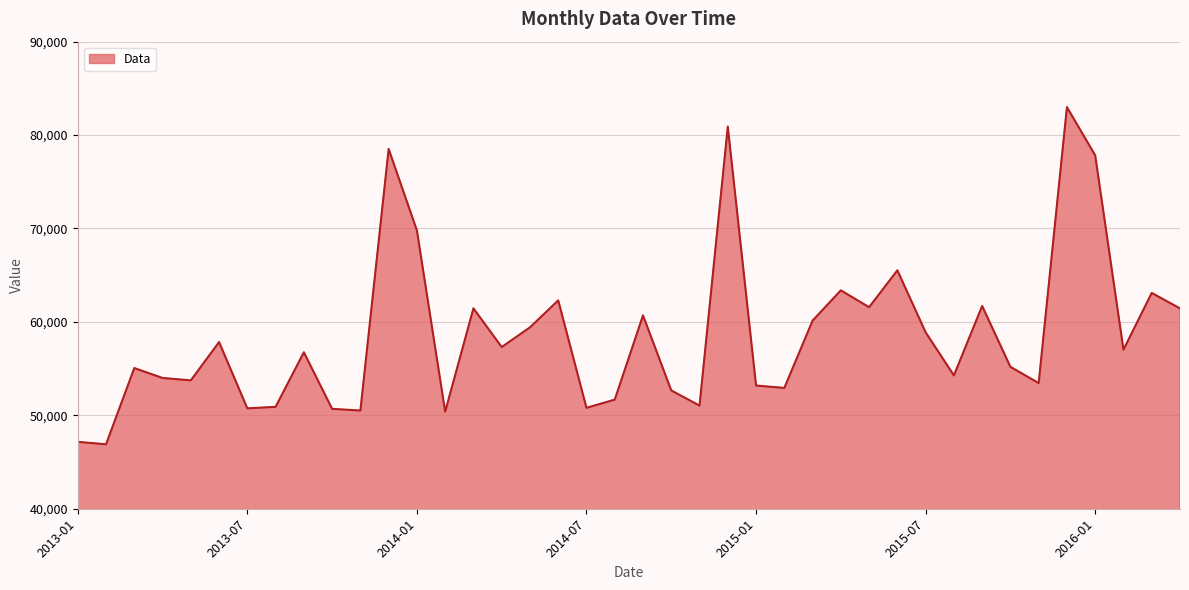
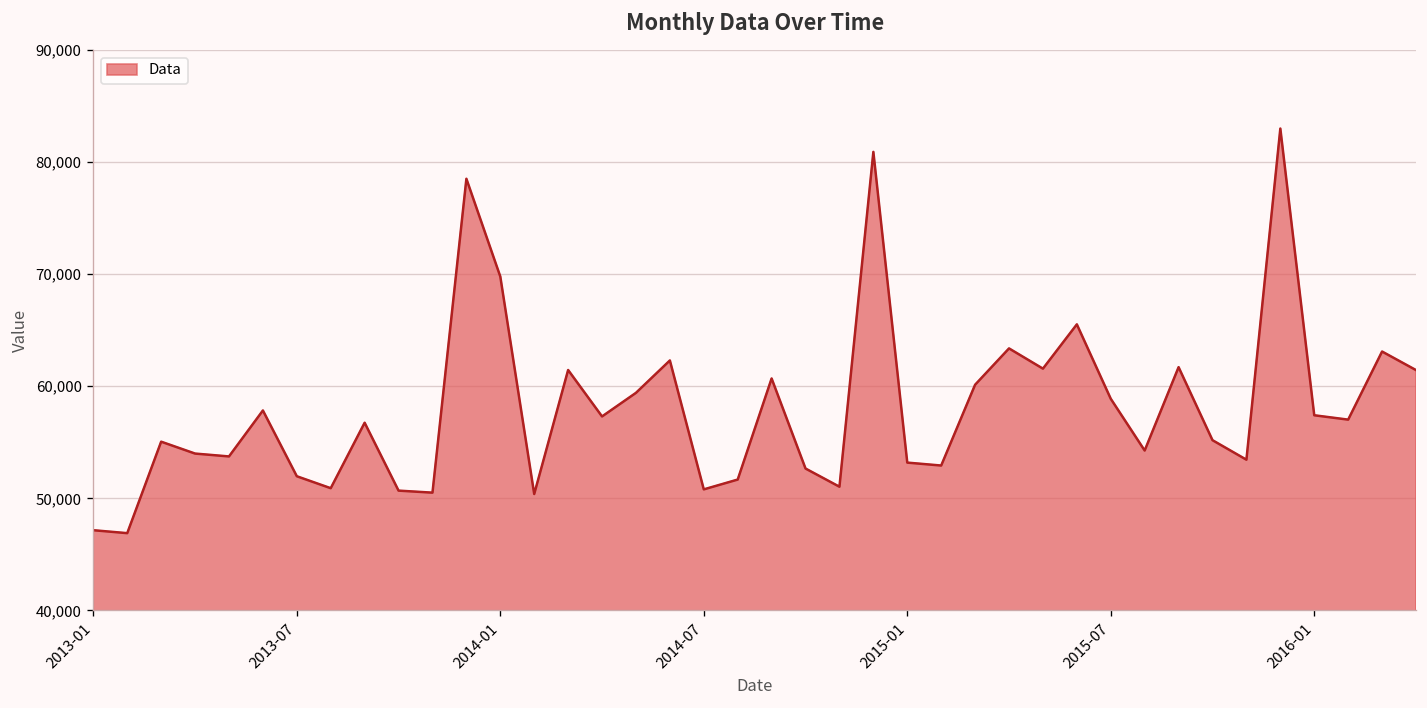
  {
    "2013-01": "47,000",
-   "2013-07": "51,000",
+   "2013-07": "52,000",
    "2014-01": "70,000",
    "2014-07": "51,000",
    "2015-01": "53,000",
    "2015-07": "59,000",
-   "2016-01": "78,000"
+   "2016-01": "57,000"
  }
